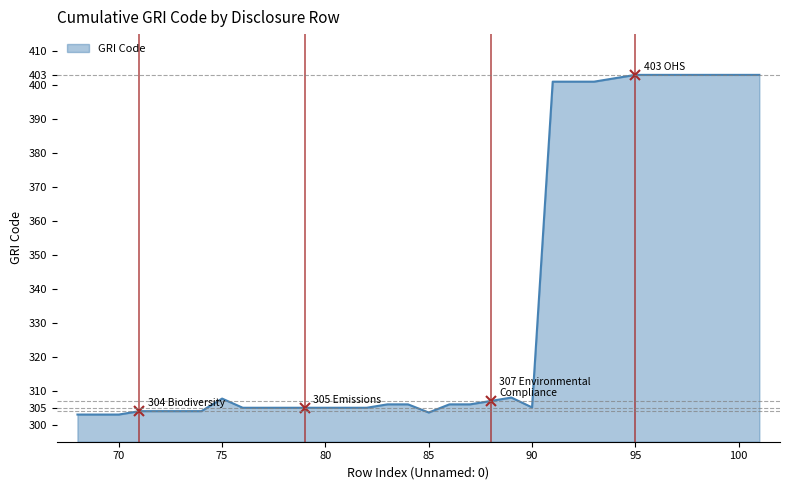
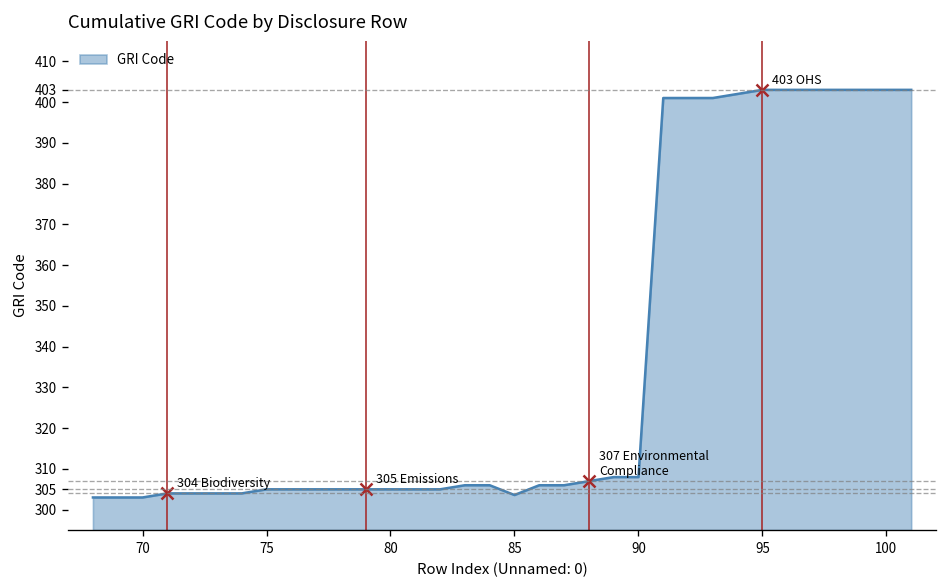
  {
    "GRI Code": {
      "70": 303,
-     "75": 308,
+     "75": 305,
      "85": 304,
-     "90": 305,
+     "90": 308,
      "100": 403
    }
  }
